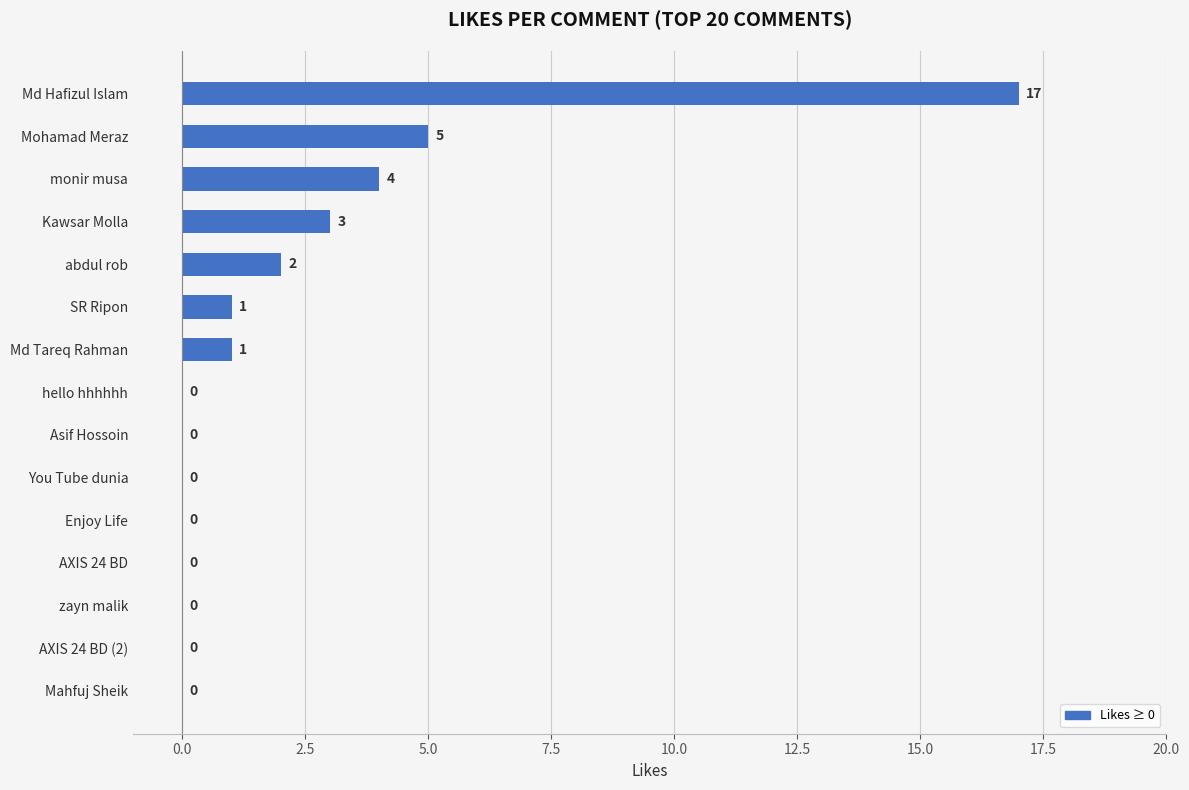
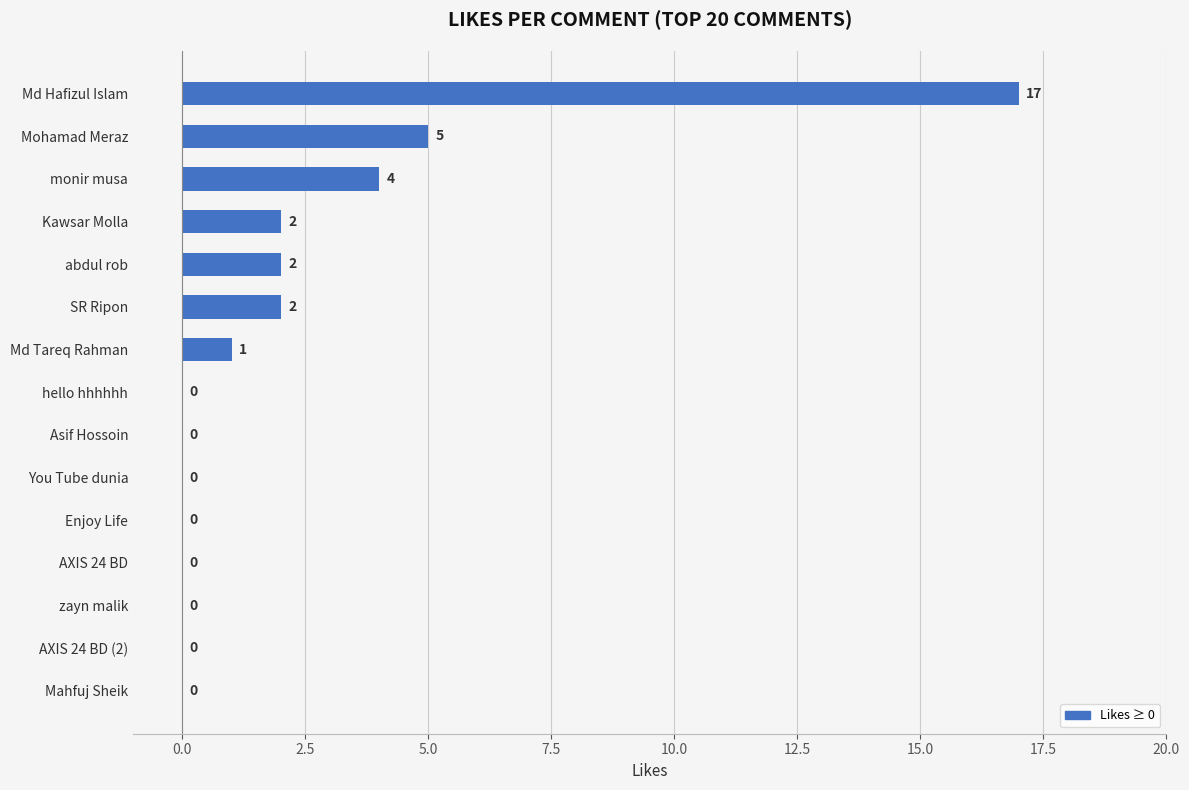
  {
    "Md Hafizul Islam": 17,
    "Mohamad Meraz": 5,
    "monir musa": 4,
-   "Kawsar Molla": 3,
+   "Kawsar Molla": 2,
    "abdul rob": 2,
-   "SR Ripon": 1,
+   "SR Ripon": 2,
    "Md Tareq Rahman": 1,
    "hello hhhhhh": 0,
    "Asif Hossoin": 0,
    "You Tube dunia": 0,
    "Enjoy Life": 0,
    "AXIS 24 BD": 0,
    "zayn malik": 0,
    "AXIS 24 BD (2)": 0,
    "Mahfuj Sheik": 0
  }
